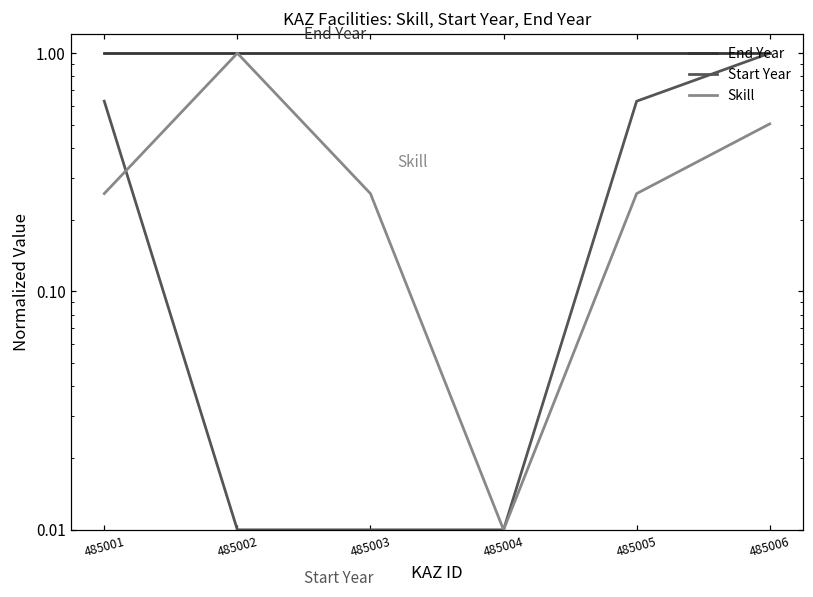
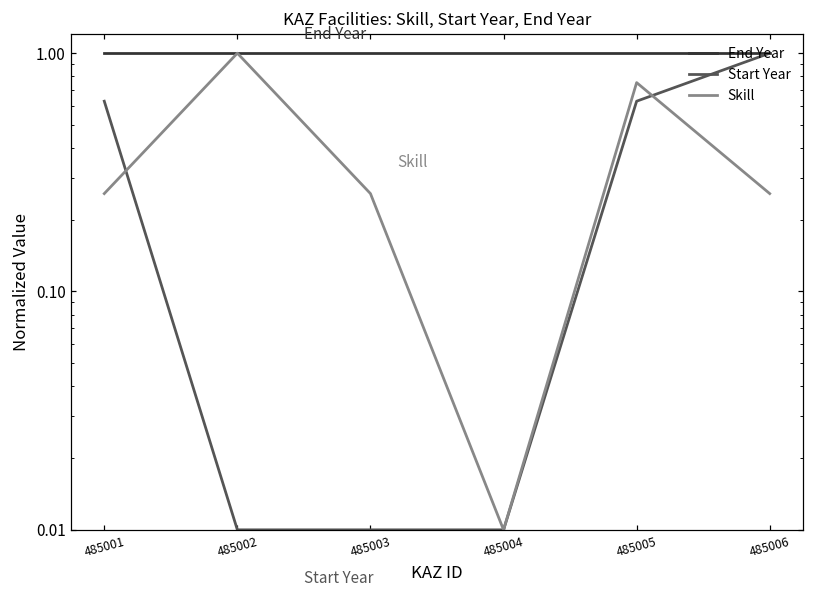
  {
    "Skill": {
      "485001": 0.26,
      "485003": 0.26,
-     "485005": 0.26,
-     "485006": 0.51
+     "485005": 0.75,
+     "485006": 0.26
    }
  }
